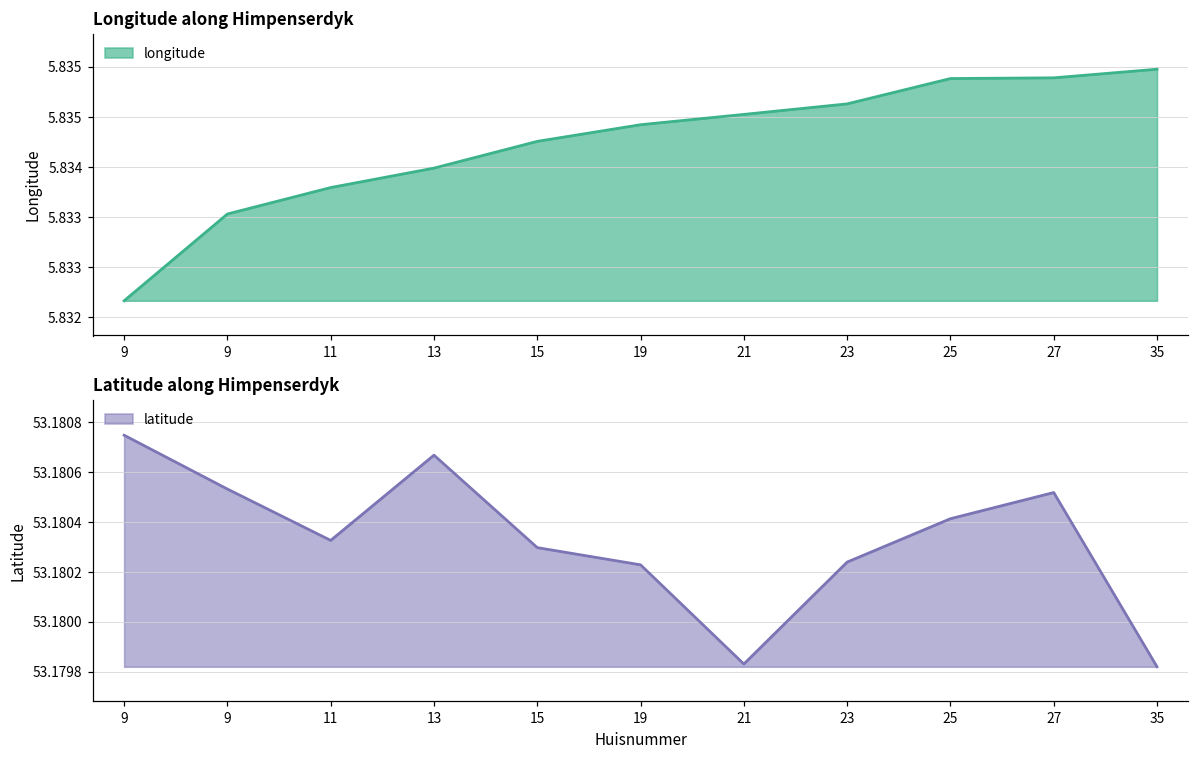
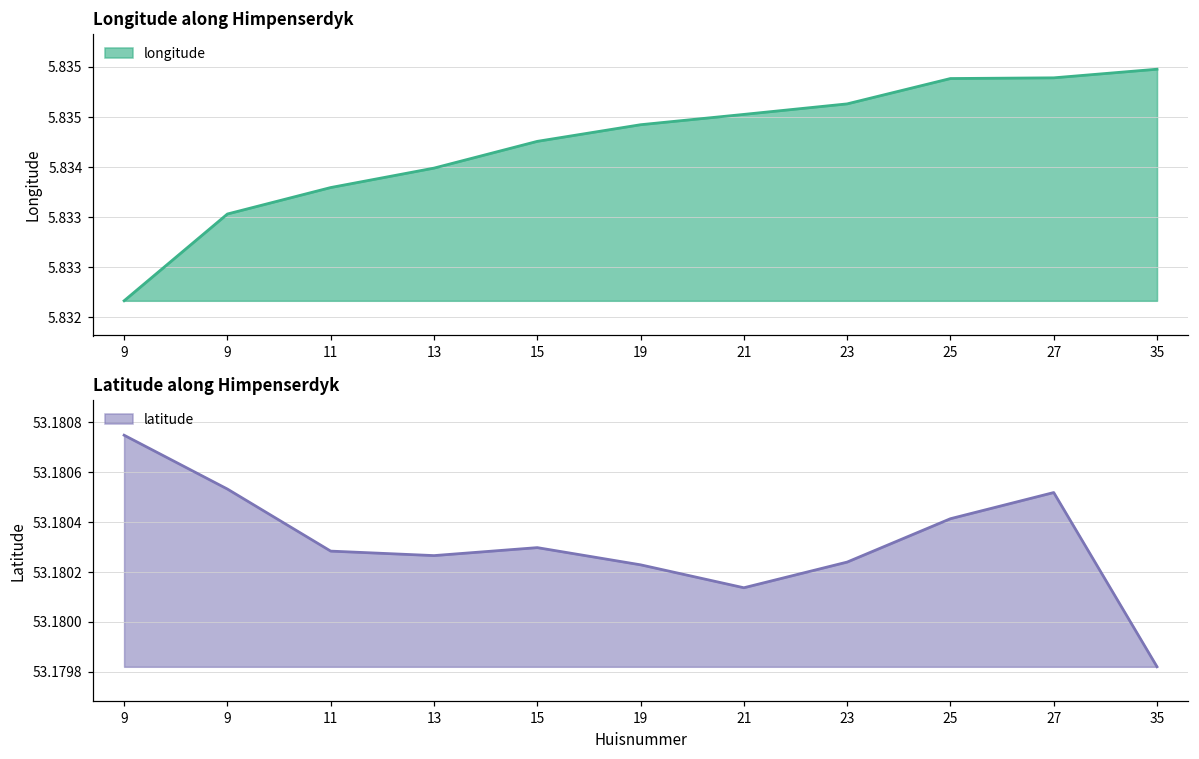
  {
    "Latitude along Himpenserdyk": {
-     "11": 53.18033,
-     "13": 53.18067,
+     "11": 53.18028,
+     "13": 53.18027,
      "15": 53.18030,
      "19": 53.18023,
-     "21": 53.17983,
+     "21": 53.18014,
      "23": 53.18024,
      "25": 53.18041,
      "27": 53.18052,
      "35": 53.17982
    }
  }
